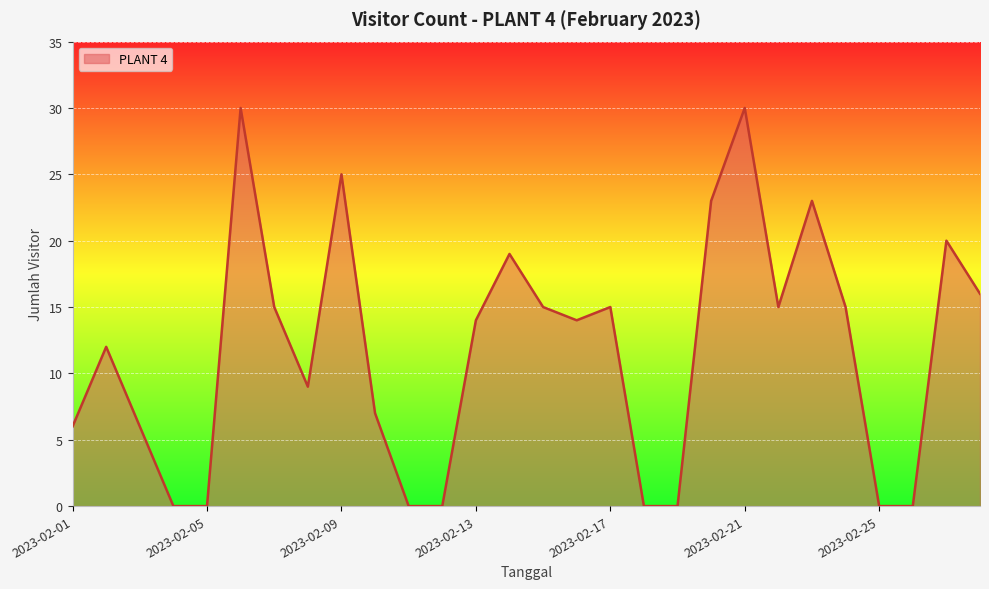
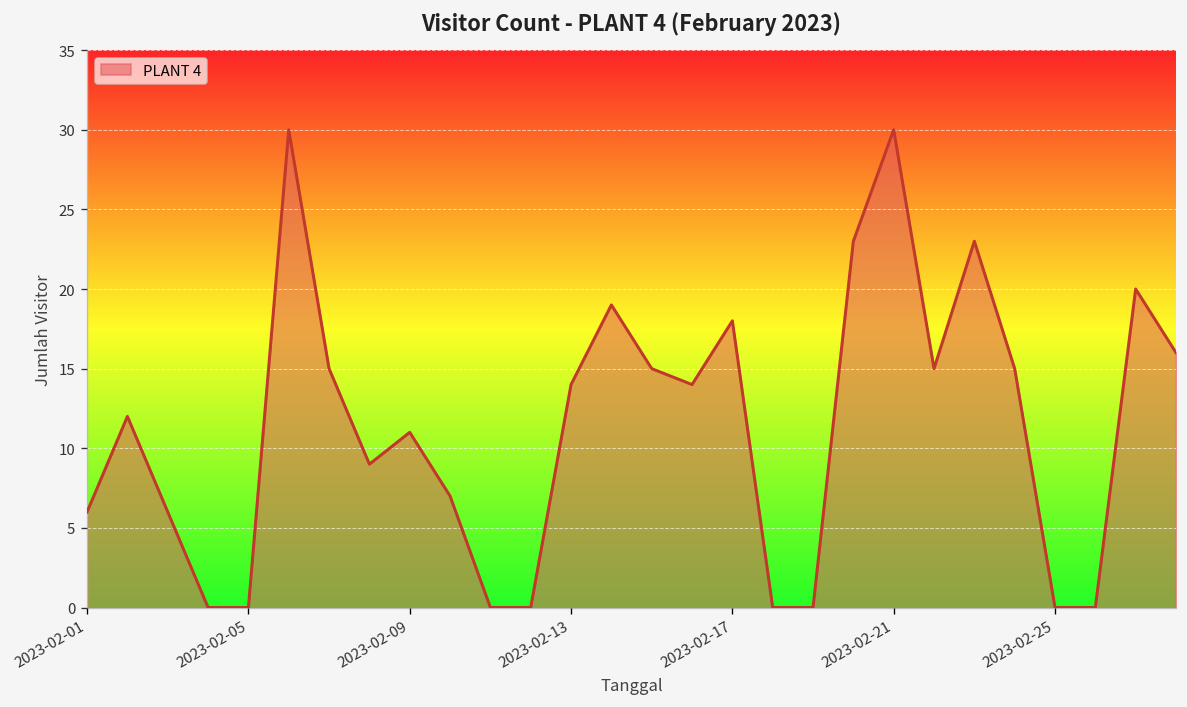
  {
    "2023-02-01": 6,
    "2023-02-05": 0,
-   "2023-02-09": 25,
+   "2023-02-09": 11,
    "2023-02-13": 14,
-   "2023-02-17": 15,
+   "2023-02-17": 18,
    "2023-02-21": 30,
    "2023-02-25": 0
  }
